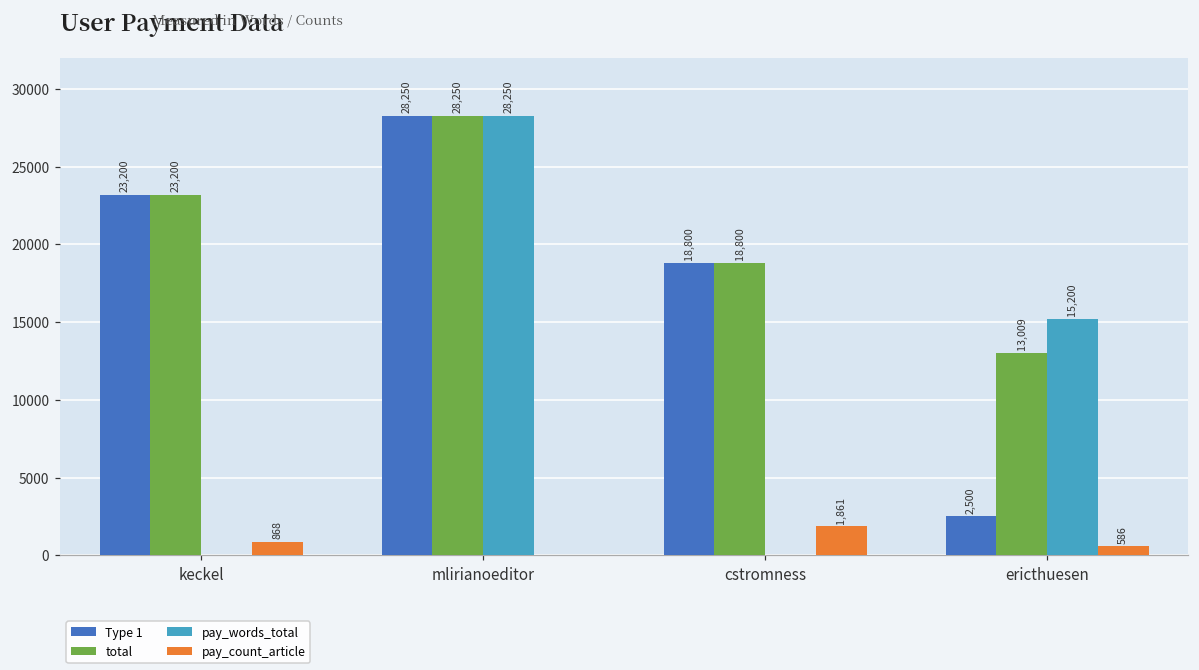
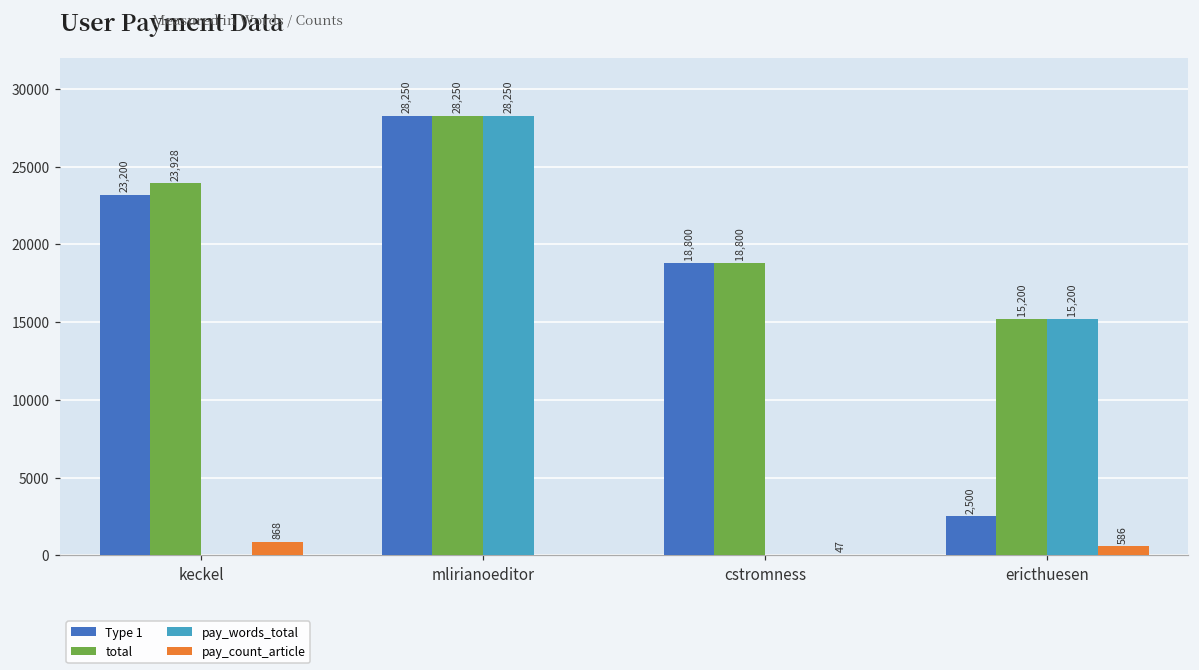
  {
    "total": {
-     "keckel": "23,200",
+     "keckel": "23,928",
      "mlirianoeditor": "28,250",
      "cstromness": "18,800",
-     "ericthuesen": "13,009"
+     "ericthuesen": "15,200"
    },
    "pay_count_article": {
      "keckel": "868",
-     "cstromness": "1,861",
+     "cstromness": "47",
      "ericthuesen": "586"
    }
  }
